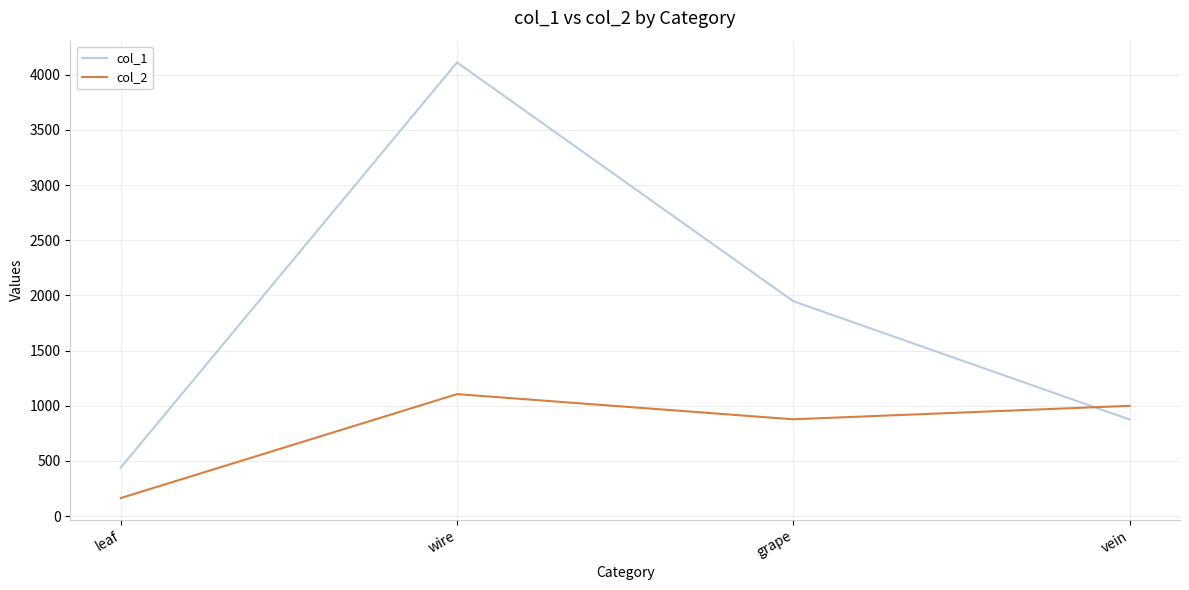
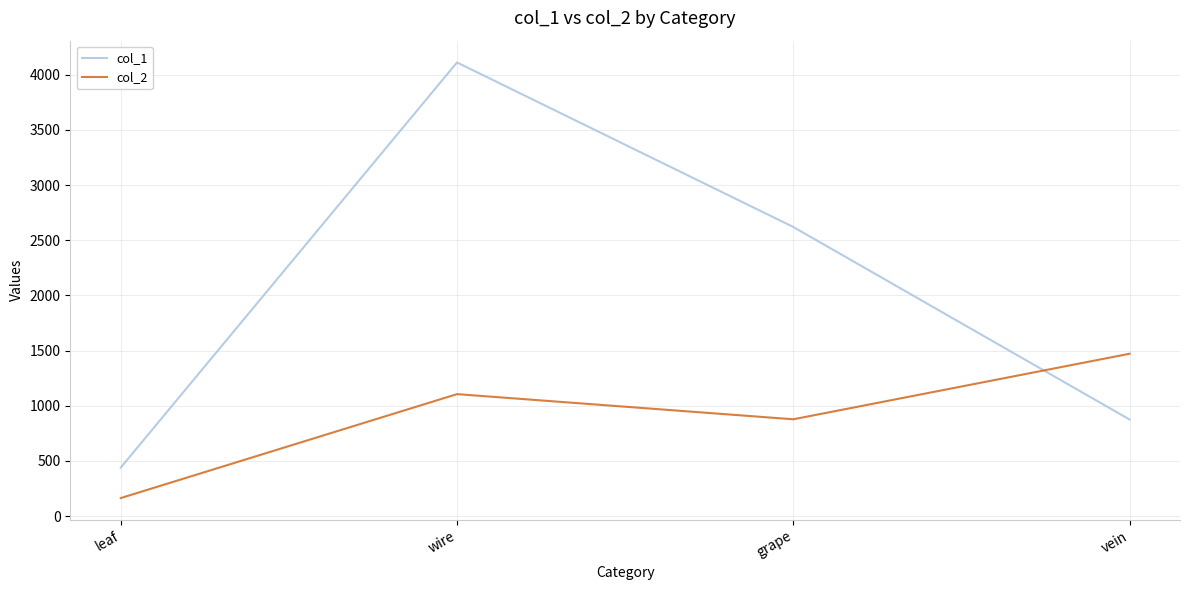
  {
    "col_1": {
      "leaf": 440,
      "wire": 4110,
-     "grape": 1950,
+     "grape": 2620,
      "vein": 880
    },
    "col_2": {
      "leaf": 160,
      "wire": 1110,
      "grape": 880,
-     "vein": 1000
+     "vein": 1470
    }
  }
